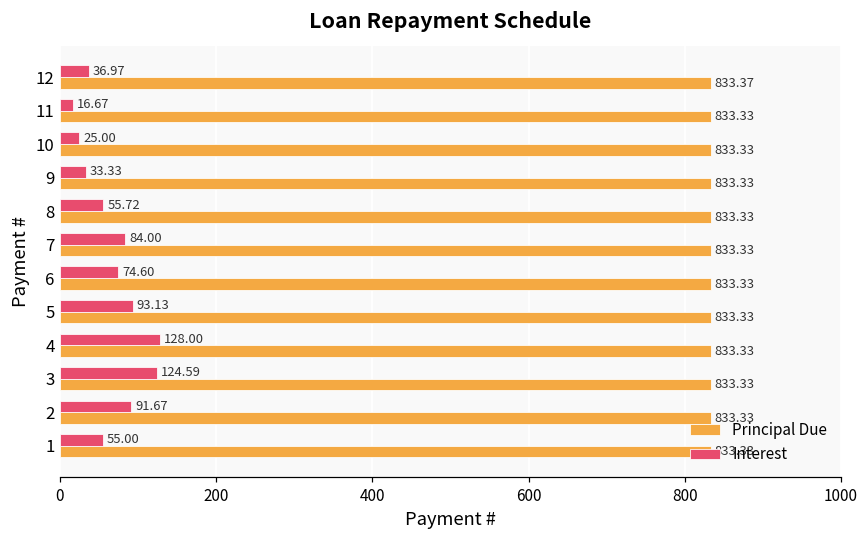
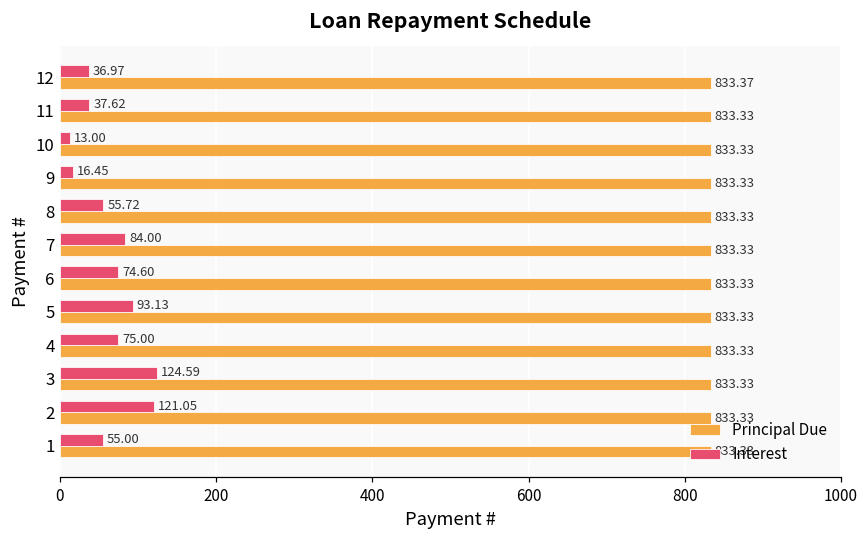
  {
    "Principal Due": {
      "12": 833.37,
      "11": 833.33,
      "10": 833.33,
      "9": 833.33,
      "8": 833.33,
      "7": 833.33,
      "6": 833.33,
      "5": 833.33,
      "4": 833.33,
      "3": 833.33,
      "2": 833.33,
      "1": 833.33
    },
    "Interest": {
      "12": 36.97,
-     "11": 16.67,
-     "10": 25.00,
-     "9": 33.33,
+     "11": 37.62,
+     "10": 13.00,
+     "9": 16.45,
      "8": 55.72,
      "7": 84.00,
      "6": 74.60,
      "5": 93.13,
-     "4": 128.00,
+     "4": 75.00,
      "3": 124.59,
-     "2": 91.67,
+     "2": 121.05,
      "1": 55.00
    }
  }
